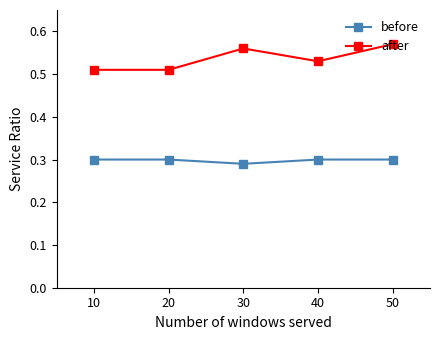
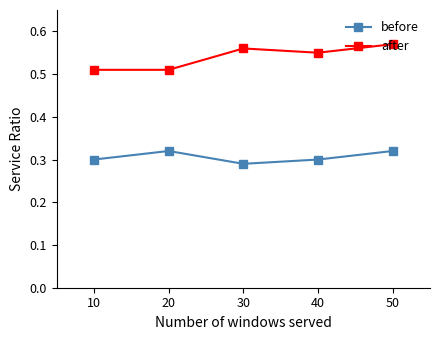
  {
    "before": {
      "10": 0.30,
-     "20": 0.30,
+     "20": 0.32,
      "30": 0.29,
      "40": 0.30,
-     "50": 0.30
+     "50": 0.32
    },
    "after": {
      "10": 0.51,
      "20": 0.51,
      "30": 0.56,
-     "40": 0.53,
+     "40": 0.55,
      "50": 0.57
    }
  }
